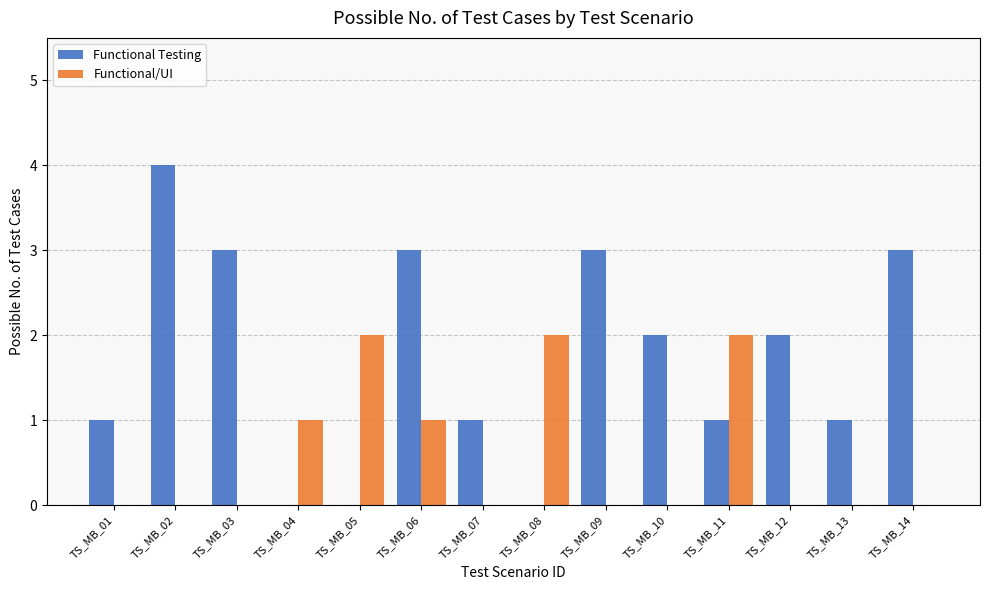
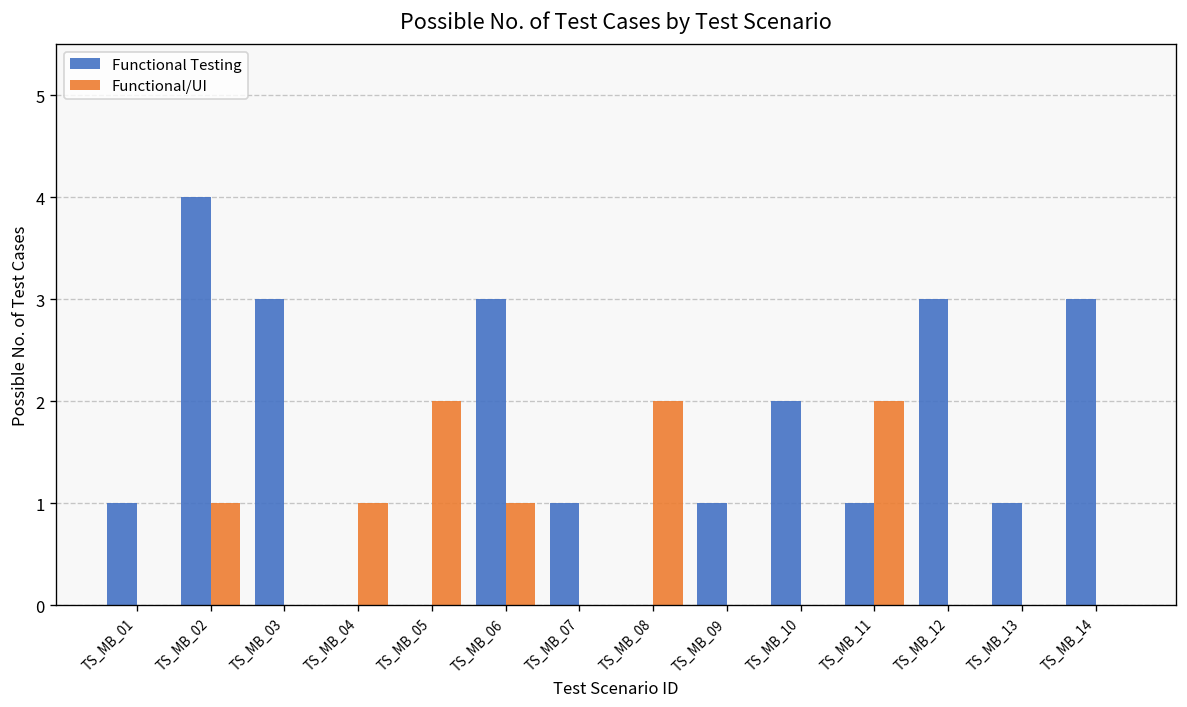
  {
    "Functional Testing": {
      "TS_MB_01": 1,
      "TS_MB_02": 4,
      "TS_MB_03": 3,
      "TS_MB_04": 0,
      "TS_MB_05": 0,
      "TS_MB_06": 3,
      "TS_MB_07": 1,
      "TS_MB_08": 0,
-     "TS_MB_09": 3,
+     "TS_MB_09": 1,
      "TS_MB_10": 2,
      "TS_MB_11": 1,
-     "TS_MB_12": 2,
+     "TS_MB_12": 3,
      "TS_MB_13": 1,
      "TS_MB_14": 3
    },
    "Functional/UI": {
      "TS_MB_01": 0,
-     "TS_MB_02": 0,
+     "TS_MB_02": 1,
      "TS_MB_03": 0,
      "TS_MB_04": 1,
      "TS_MB_05": 2,
      "TS_MB_06": 1,
      "TS_MB_07": 0,
      "TS_MB_08": 2,
      "TS_MB_09": 0,
      "TS_MB_10": 0,
      "TS_MB_11": 2,
      "TS_MB_12": 0,
      "TS_MB_13": 0,
      "TS_MB_14": 0
    }
  }
